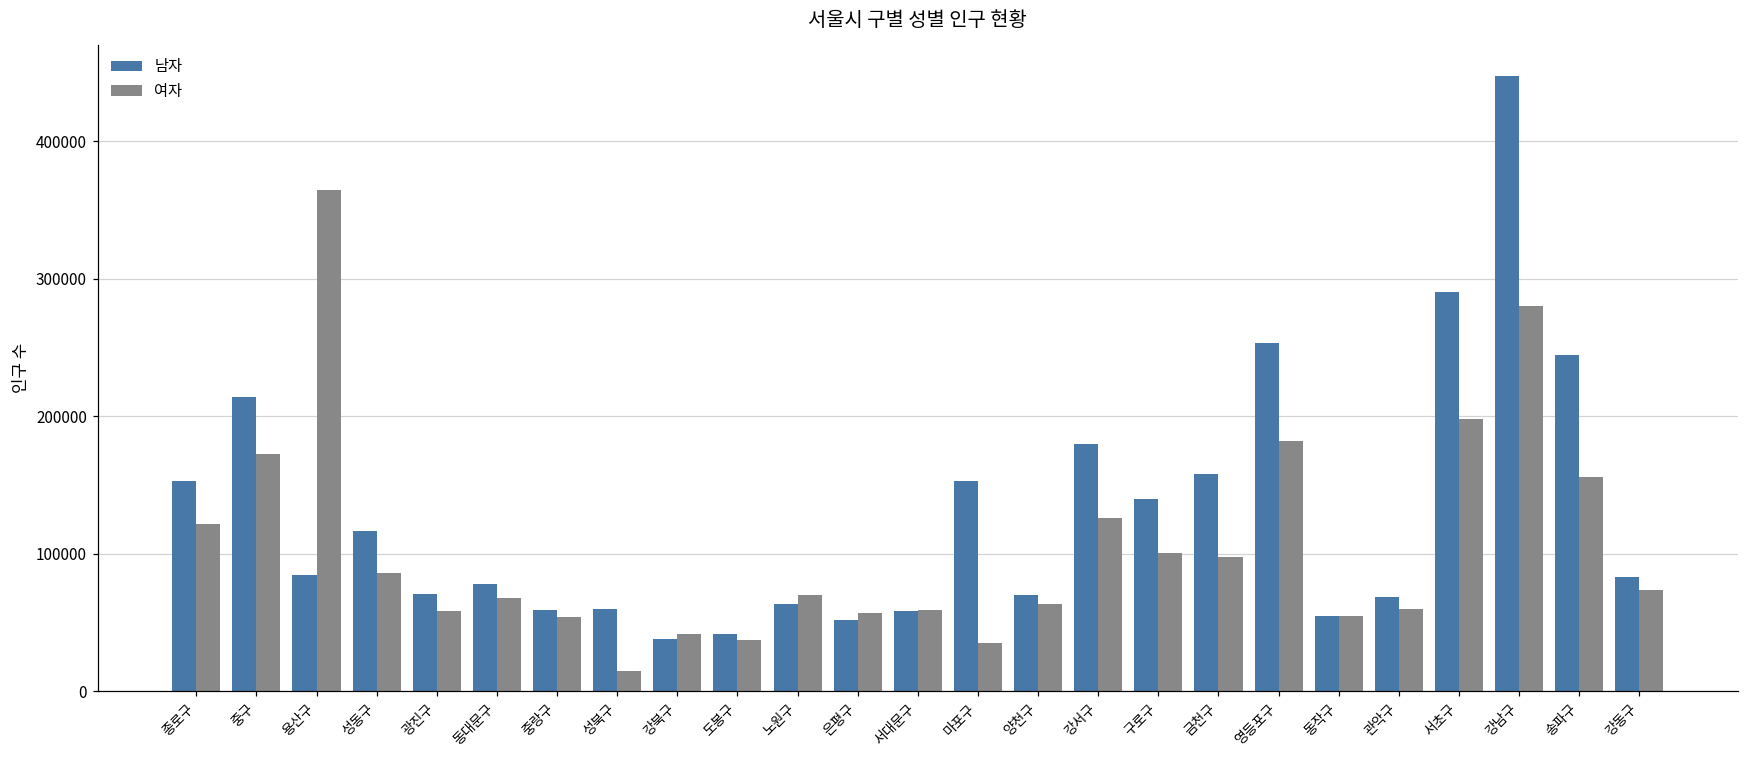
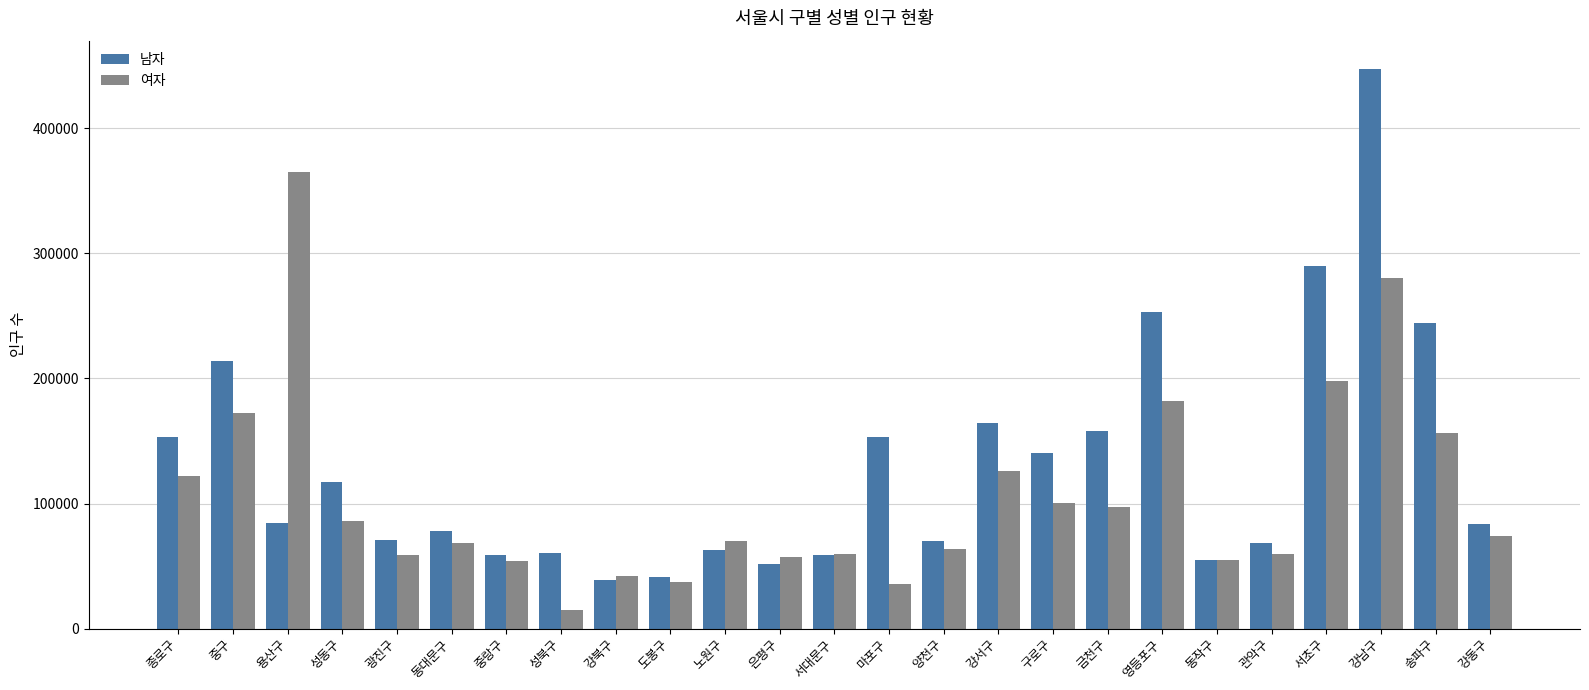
  {
    "남자": {
      "종로구": 153000,
      "중구": 214000,
      "용산구": 84000,
      "성동구": 117000,
      "광진구": 71000,
      "동대문구": 78000,
      "중랑구": 59000,
      "성북구": 60000,
      "강북구": 38000,
      "도봉구": 42000,
      "노원구": 63000,
      "은평구": 52000,
      "서대문구": 59000,
      "마포구": 153000,
      "양천구": 70000,
-     "강서구": 180000,
+     "강서구": 164000,
      "구로구": 140000,
      "금천구": 158000,
      "영등포구": 253000,
      "동작구": 55000,
      "관악구": 68000,
      "서초구": 290000,
      "강남구": 448000,
      "송파구": 245000,
      "강동구": 83000
    },
    "여자": {
      "종로구": 122000,
      "중구": 173000,
      "용산구": 365000,
      "성동구": 86000,
      "광진구": 59000,
      "동대문구": 68000,
      "중랑구": 54000,
      "성북구": 15000,
      "강북구": 42000,
      "도봉구": 37000,
      "노원구": 70000,
      "은평구": 57000,
      "서대문구": 59000,
      "마포구": 35000,
      "양천구": 64000,
      "강서구": 126000,
      "구로구": 101000,
      "금천구": 97000,
      "영등포구": 182000,
      "동작구": 55000,
      "관악구": 60000,
      "서초구": 198000,
      "강남구": 280000,
      "송파구": 156000,
      "강동구": 74000
    }
  }
